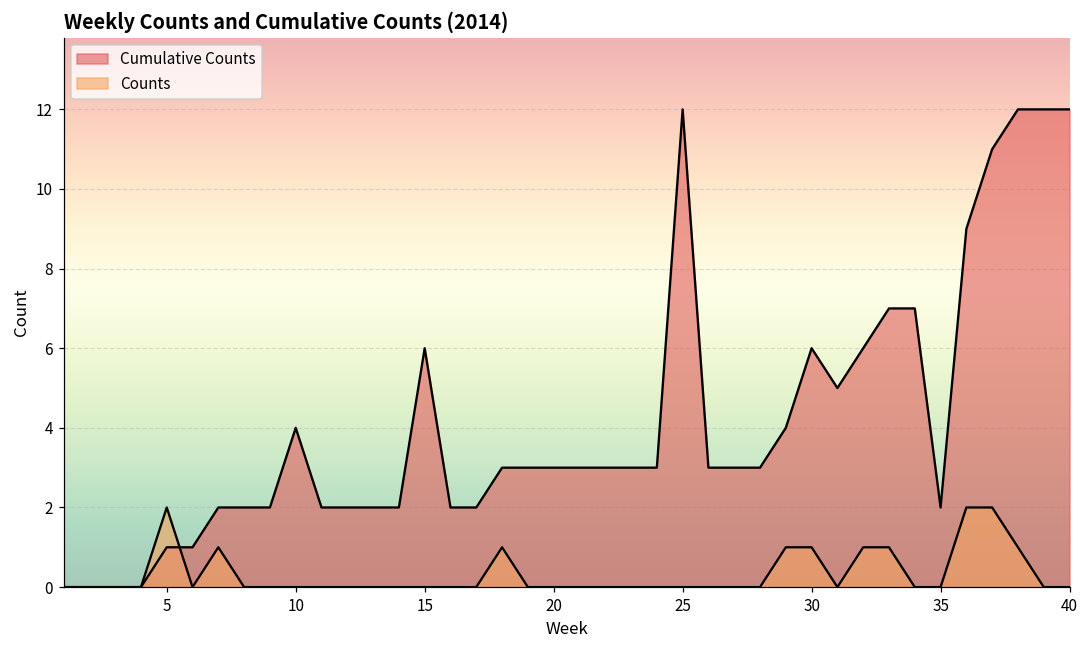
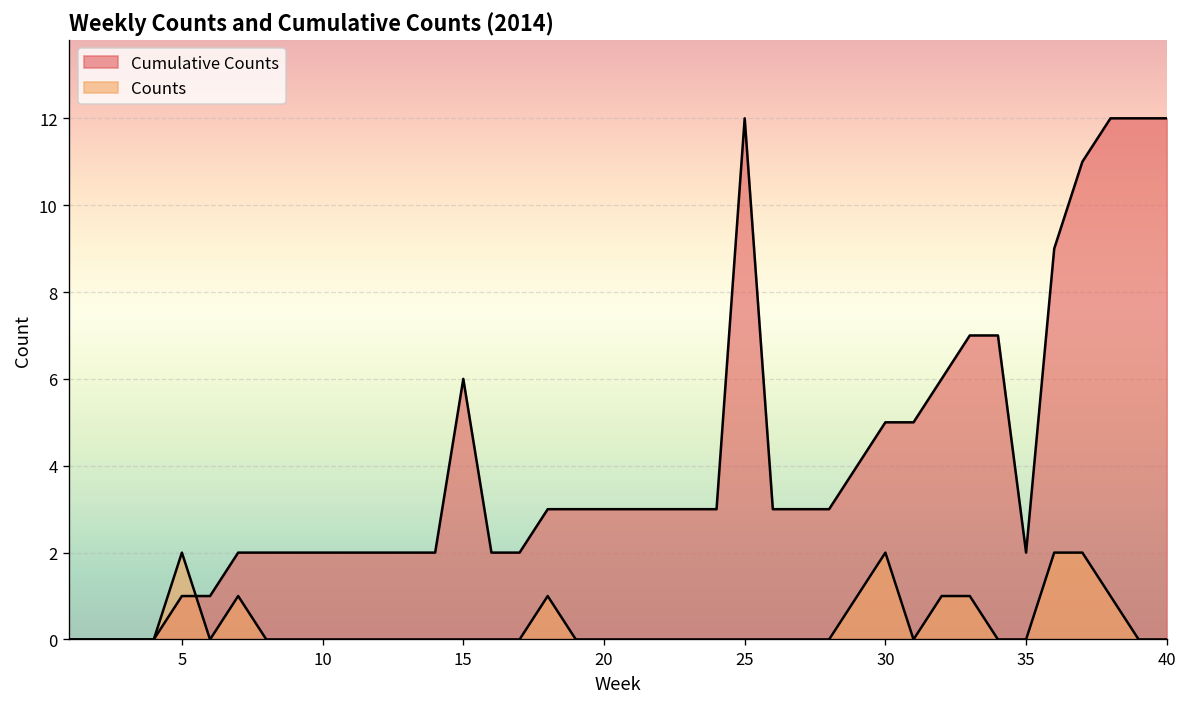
  {
    "Cumulative Counts": {
      "5": 1,
-     "10": 4,
+     "10": 2,
      "15": 6,
      "20": 3,
      "25": 12,
-     "30": 6,
+     "30": 5,
      "35": 2,
      "40": 12
    },
    "Counts": {
      "5": 2,
      "10": 0,
      "15": 0,
      "20": 0,
      "25": 0,
-     "30": 1,
+     "30": 2,
      "35": 0,
      "40": 0
    }
  }
